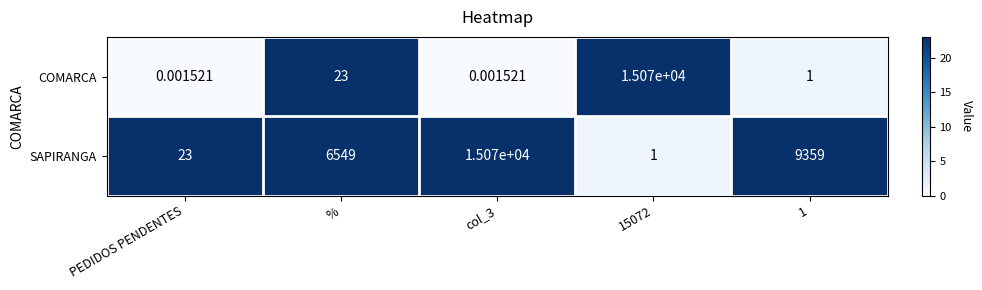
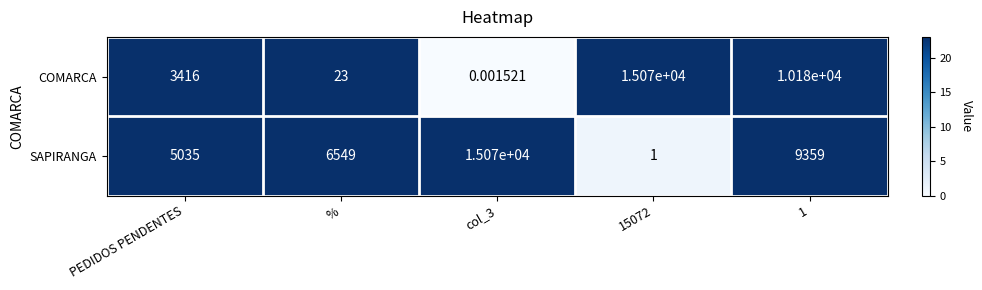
  {
    "COMARCA": {
-     "PEDIDOS PENDENTES": "0.001521",
+     "PEDIDOS PENDENTES": "3416",
      "%": "23",
      "col_3": "0.001521",
      "15072": "1.507e+04",
-     "1": "1"
+     "1": "1.018e+04"
    },
    "SAPIRANGA": {
-     "PEDIDOS PENDENTES": "23",
+     "PEDIDOS PENDENTES": "5035",
      "%": "6549",
      "col_3": "1.507e+04",
      "15072": "1",
      "1": "9359"
    }
  }
